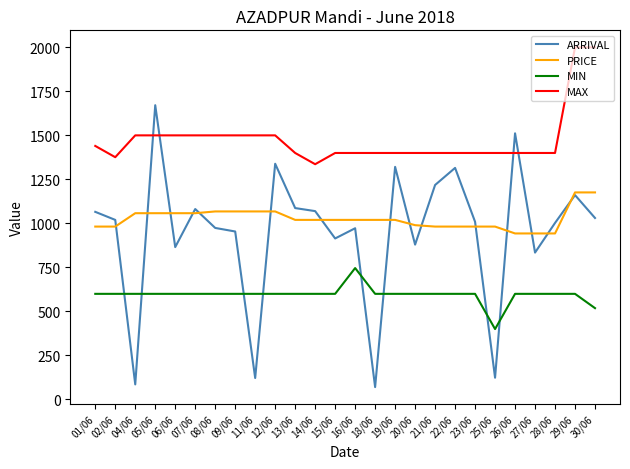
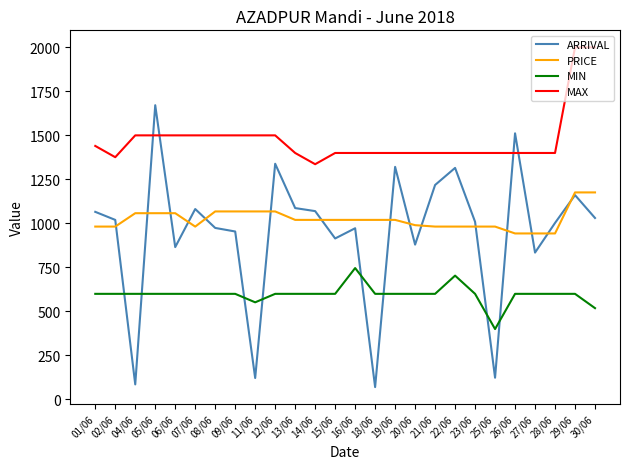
  {
    "ARRIVAL": {
      "01/06": 1070,
      "02/06": 1020,
      "04/06": 90,
      "05/06": 1670,
      "06/06": 870,
      "07/06": 1080,
      "08/06": 970,
      "09/06": 950,
      "11/06": 120,
      "12/06": 1340,
      "13/06": 1090,
      "14/06": 1070,
      "15/06": 910,
      "16/06": 970,
      "18/06": 70,
      "19/06": 1320,
      "20/06": 880,
      "21/06": 1220,
      "22/06": 1320,
      "23/06": 1010,
      "25/06": 120,
      "26/06": 1510,
      "27/06": 830,
      "28/06": 1000,
      "29/06": 1160,
      "30/06": 1030
    },
    "PRICE": {
      "01/06": 980,
      "02/06": 980,
      "04/06": 1060,
      "05/06": 1060,
      "06/06": 1060,
-     "07/06": 1060,
+     "07/06": 980,
      "08/06": 1070,
      "09/06": 1070,
      "11/06": 1070,
      "12/06": 1070,
      "13/06": 1020,
      "14/06": 1020,
      "15/06": 1020,
      "16/06": 1020,
      "18/06": 1020,
      "19/06": 1020,
      "20/06": 990,
      "21/06": 980,
      "22/06": 980,
      "23/06": 980,
      "25/06": 980,
      "26/06": 940,
      "27/06": 940,
      "28/06": 940,
      "29/06": 1180,
      "30/06": 1180
    },
    "MIN": {
      "01/06": 600,
      "02/06": 600,
      "04/06": 600,
      "05/06": 600,
      "06/06": 600,
      "07/06": 600,
      "08/06": 600,
      "09/06": 600,
-     "11/06": 600,
+     "11/06": 550,
      "12/06": 600,
      "13/06": 600,
      "14/06": 600,
      "15/06": 600,
      "16/06": 750,
      "18/06": 600,
      "19/06": 600,
      "20/06": 600,
      "21/06": 600,
-     "22/06": 600,
+     "22/06": 700,
      "23/06": 600,
      "25/06": 400,
      "26/06": 600,
      "27/06": 600,
      "28/06": 600,
      "29/06": 600,
      "30/06": 520
    },
    "MAX": {
      "01/06": 1440,
      "02/06": 1380,
      "04/06": 1500,
      "05/06": 1500,
      "06/06": 1500,
      "07/06": 1500,
      "08/06": 1500,
      "09/06": 1500,
      "11/06": 1500,
      "12/06": 1500,
      "13/06": 1400,
      "14/06": 1340,
      "15/06": 1400,
      "16/06": 1400,
      "18/06": 1400,
      "19/06": 1400,
      "20/06": 1400,
      "21/06": 1400,
      "22/06": 1400,
      "23/06": 1400,
      "25/06": 1400,
      "26/06": 1400,
      "27/06": 1400,
      "28/06": 1400
    }
  }
